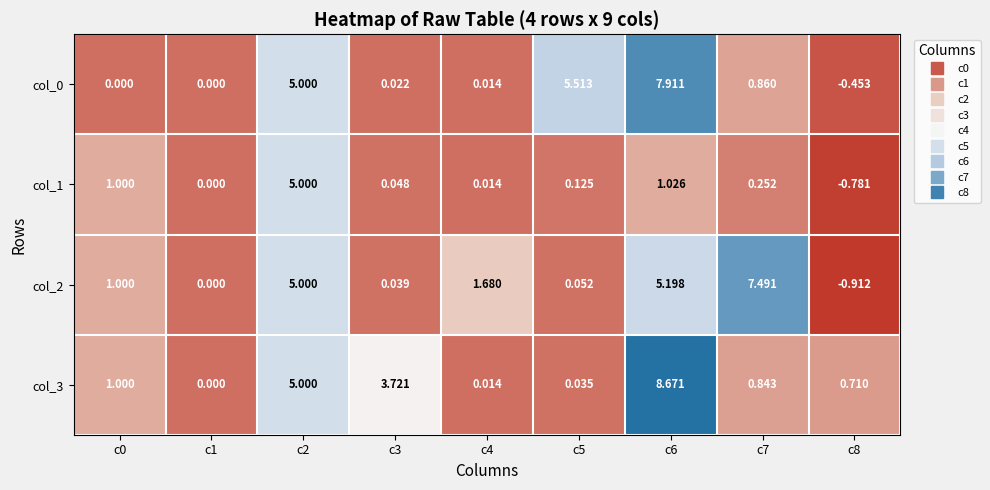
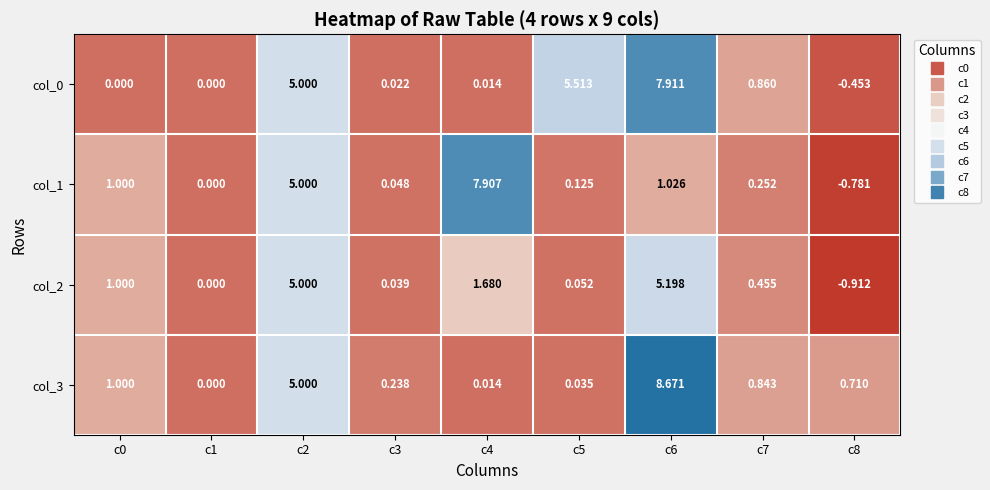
  {
    "col_0": {
      "c0": 0.000,
      "c1": 0.000,
      "c2": 5.000,
      "c3": 0.022,
      "c4": 0.014,
      "c5": 5.513,
      "c6": 7.911,
      "c7": 0.860,
      "c8": -0.453
    },
    "col_1": {
      "c0": 1.000,
      "c1": 0.000,
      "c2": 5.000,
      "c3": 0.048,
-     "c4": 0.014,
+     "c4": 7.907,
      "c5": 0.125,
      "c6": 1.026,
      "c7": 0.252,
      "c8": -0.781
    },
    "col_2": {
      "c0": 1.000,
      "c1": 0.000,
      "c2": 5.000,
      "c3": 0.039,
      "c4": 1.680,
      "c5": 0.052,
      "c6": 5.198,
-     "c7": 7.491,
+     "c7": 0.455,
      "c8": -0.912
    },
    "col_3": {
      "c0": 1.000,
      "c1": 0.000,
      "c2": 5.000,
-     "c3": 3.721,
+     "c3": 0.238,
      "c4": 0.014,
      "c5": 0.035,
      "c6": 8.671,
      "c7": 0.843,
      "c8": 0.710
    }
  }
